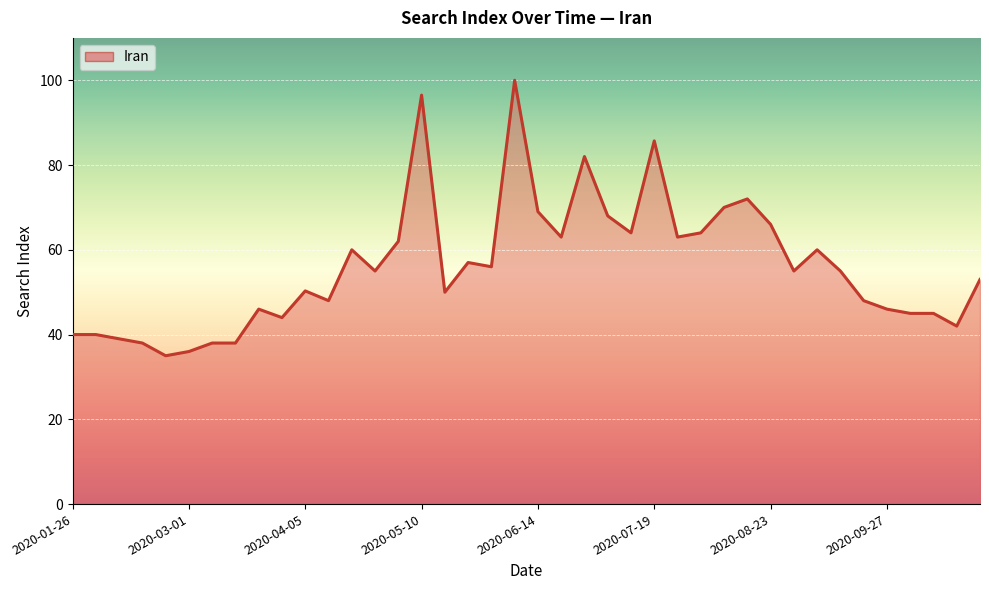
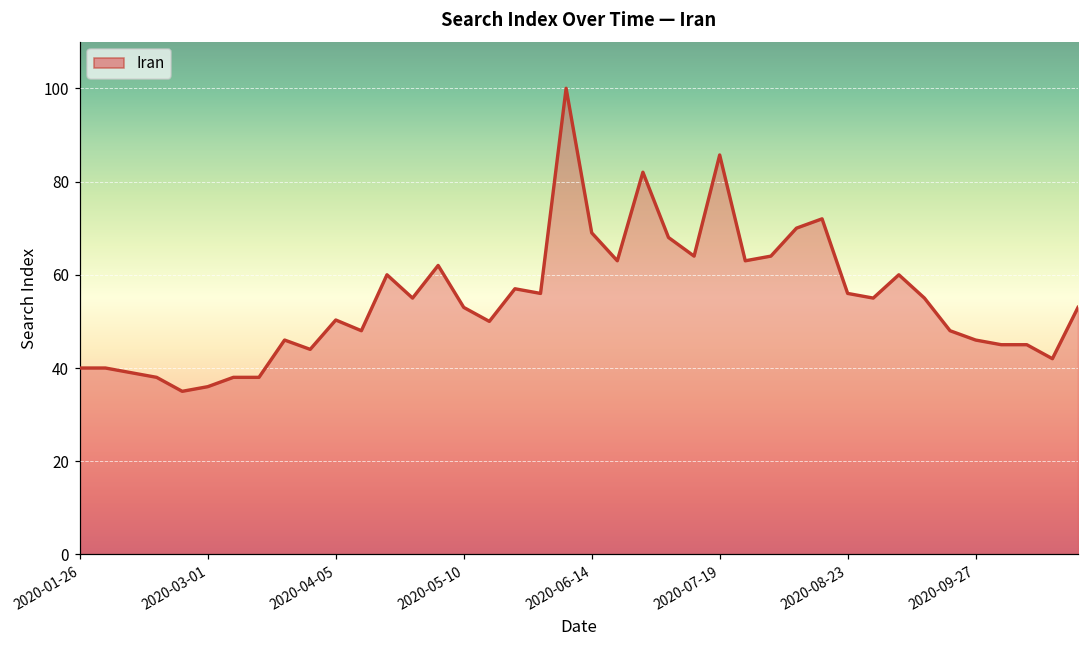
  {
    "2020-01-26": 40,
    "2020-03-01": 36,
    "2020-04-05": 50,
-   "2020-05-10": 97,
+   "2020-05-10": 53,
    "2020-06-14": 69,
    "2020-07-19": 86,
-   "2020-08-23": 66,
+   "2020-08-23": 56,
    "2020-09-27": 46
  }
